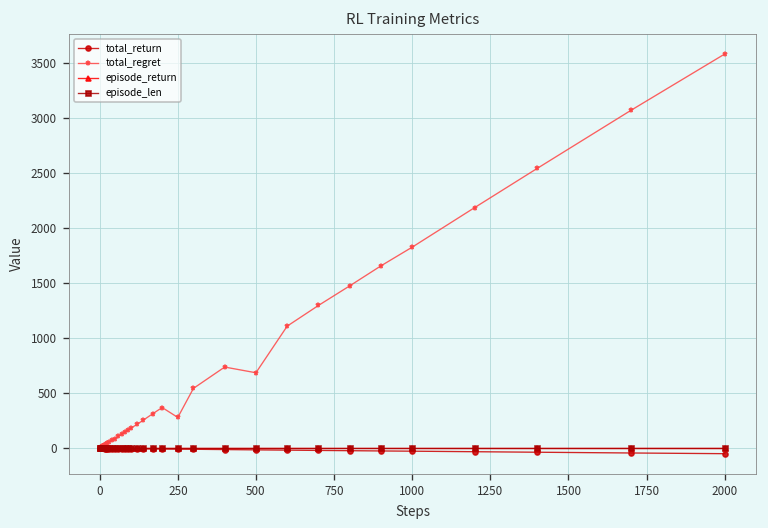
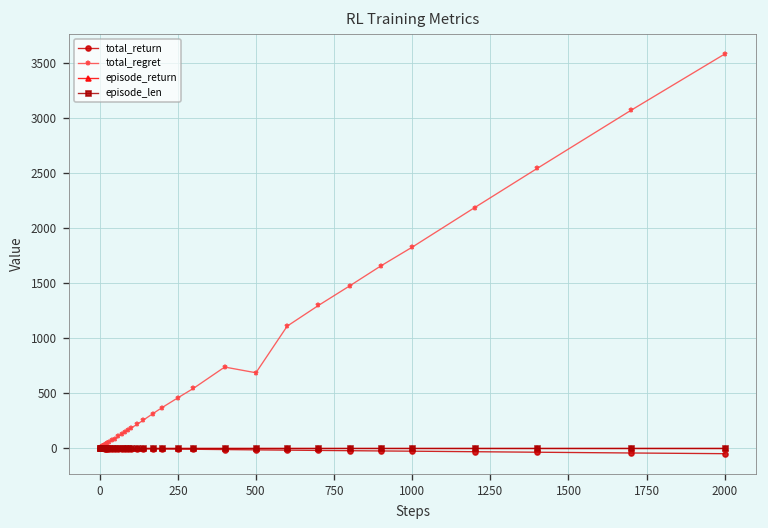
  {
    "total_regret": {
-     "250": 300,
+     "250": 500,
      "500": 700,
      "1000": 1800,
      "2000": 3600
    }
  }
